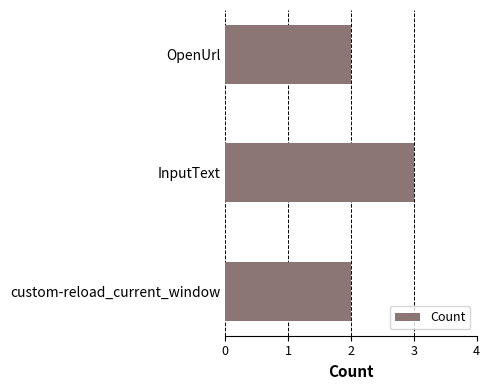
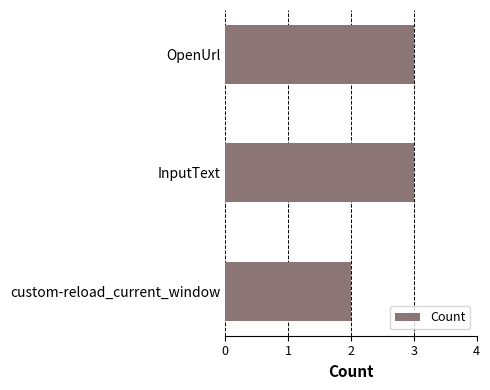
  {
-   "OpenUrl": 2,
+   "OpenUrl": 3,
    "InputText": 3,
    "custom-reload_current_window": 2
  }
